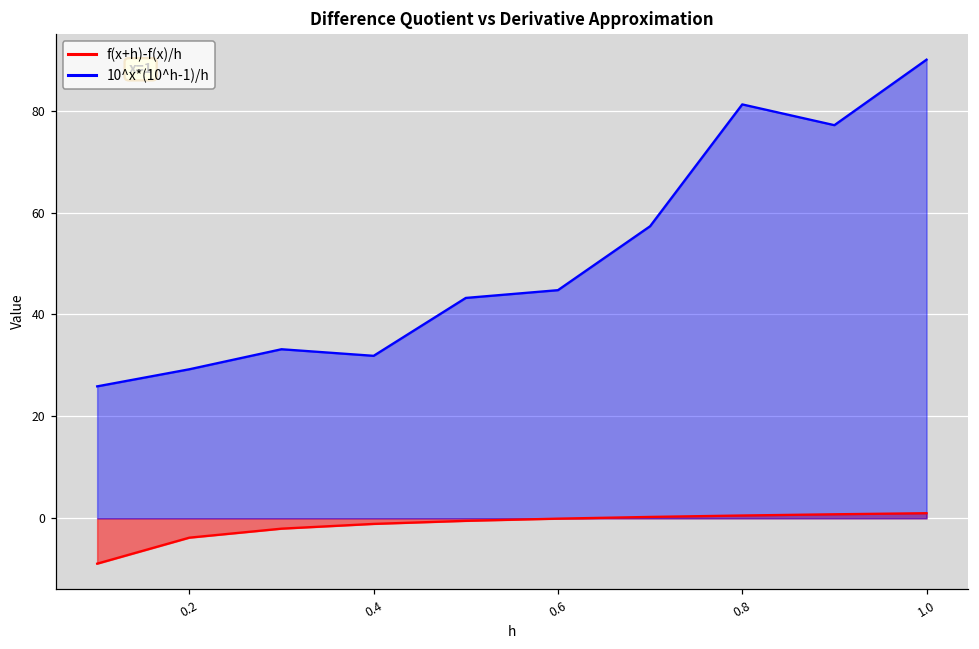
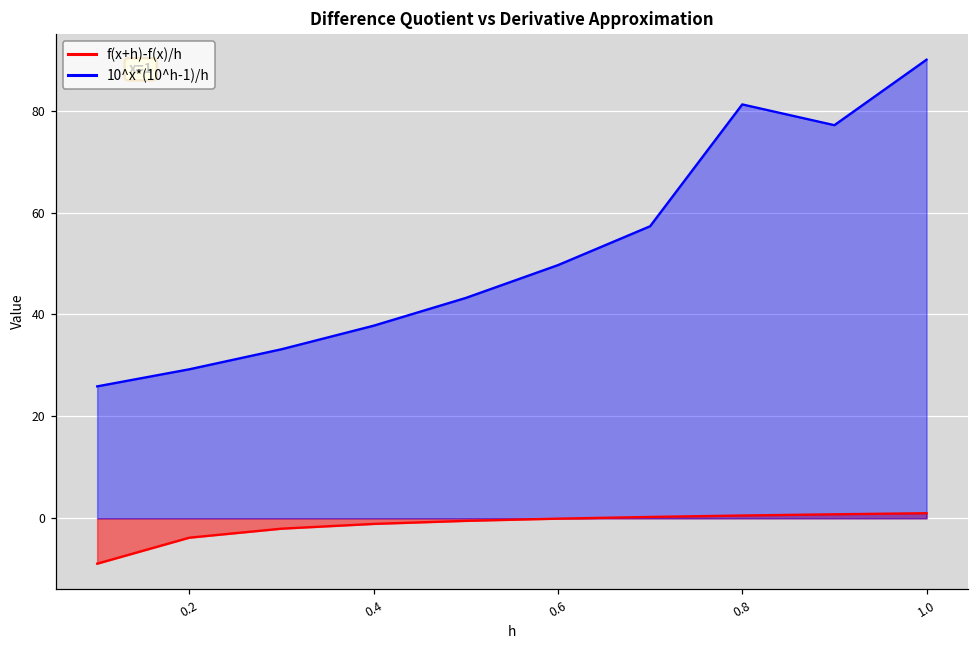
  {
    "10^x*(10^h-1)/h": {
      "0.2": 29,
-     "0.4": 32,
-     "0.6": 45,
+     "0.4": 38,
+     "0.6": 50,
      "0.8": 81,
      "1.0": 90
    }
  }
